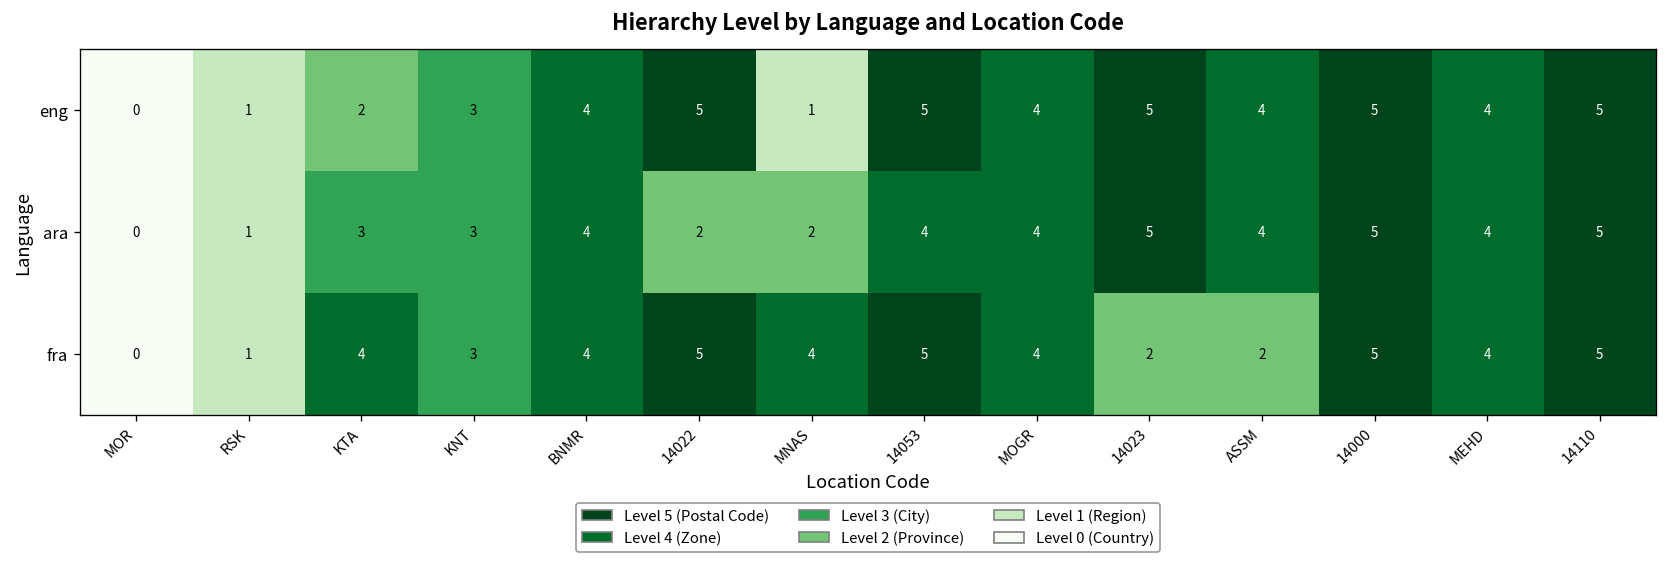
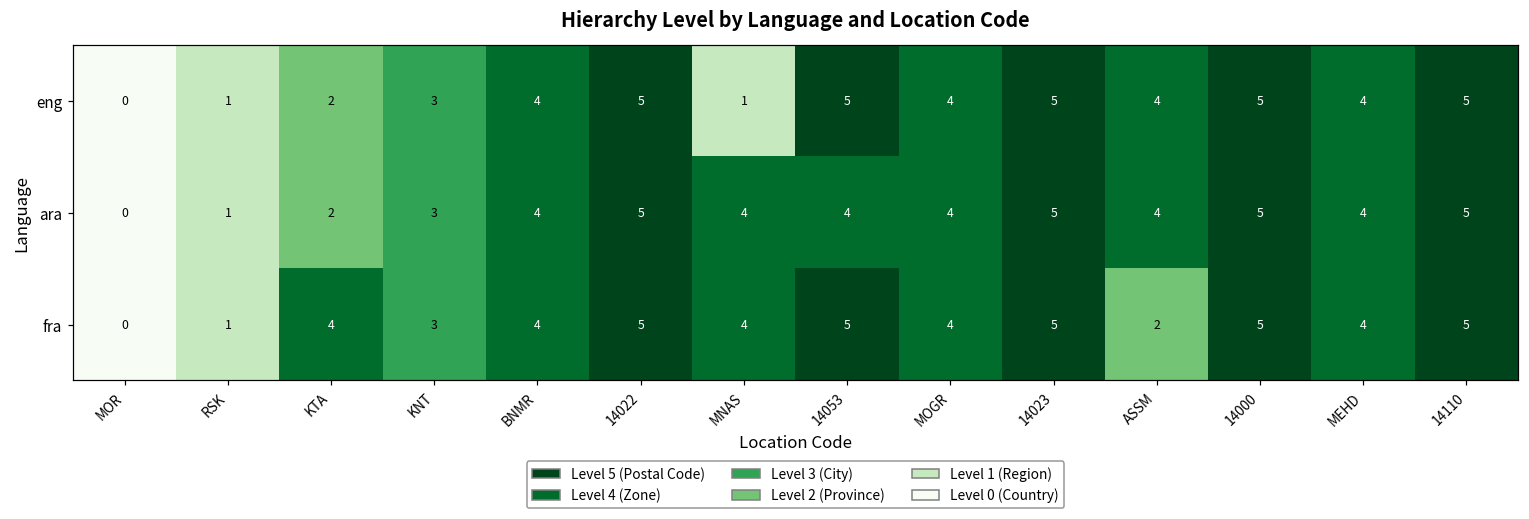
  {
    "eng": {
      "MOR": 0,
      "RSK": 1,
      "KTA": 2,
      "KNT": 3,
      "BNMR": 4,
      "14022": 5,
      "MNAS": 1,
      "14053": 5,
      "MOGR": 4,
      "14023": 5,
      "ASSM": 4,
      "14000": 5,
      "MEHD": 4,
      "14110": 5
    },
    "ara": {
      "MOR": 0,
      "RSK": 1,
-     "KTA": 3,
+     "KTA": 2,
      "KNT": 3,
      "BNMR": 4,
-     "14022": 2,
-     "MNAS": 2,
+     "14022": 5,
+     "MNAS": 4,
      "14053": 4,
      "MOGR": 4,
      "14023": 5,
      "ASSM": 4,
      "14000": 5,
      "MEHD": 4,
      "14110": 5
    },
    "fra": {
      "MOR": 0,
      "RSK": 1,
      "KTA": 4,
      "KNT": 3,
      "BNMR": 4,
      "14022": 5,
      "MNAS": 4,
      "14053": 5,
      "MOGR": 4,
-     "14023": 2,
+     "14023": 5,
      "ASSM": 2,
      "14000": 5,
      "MEHD": 4,
      "14110": 5
    }
  }
